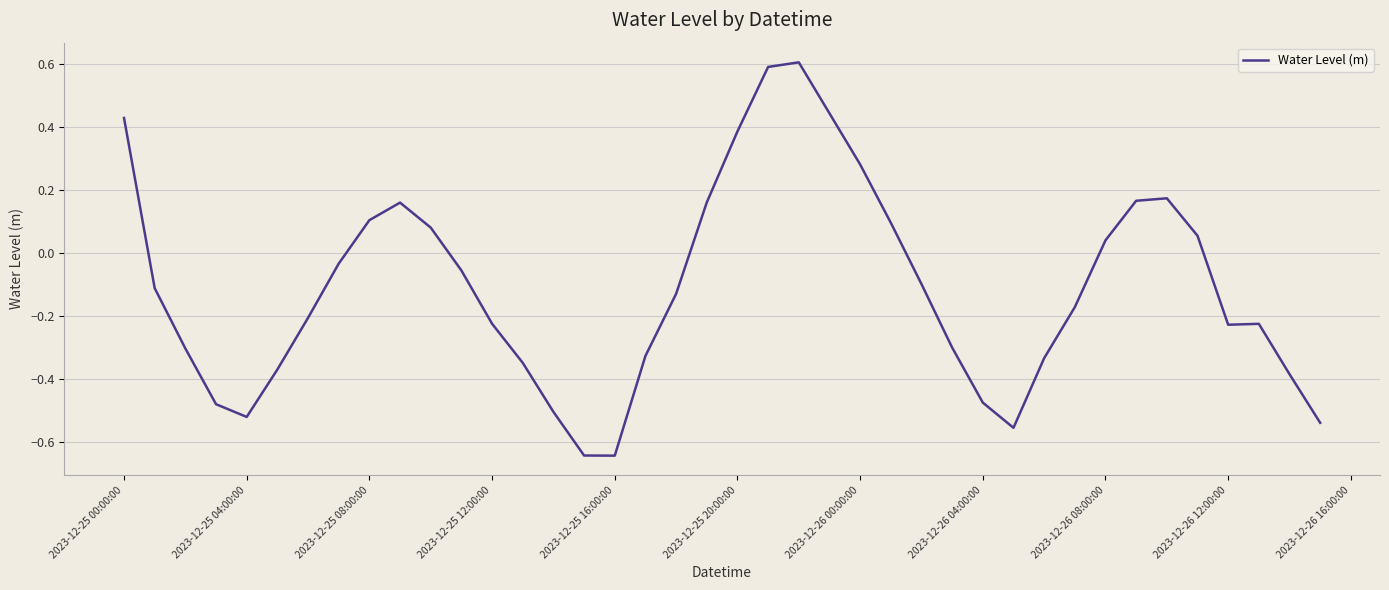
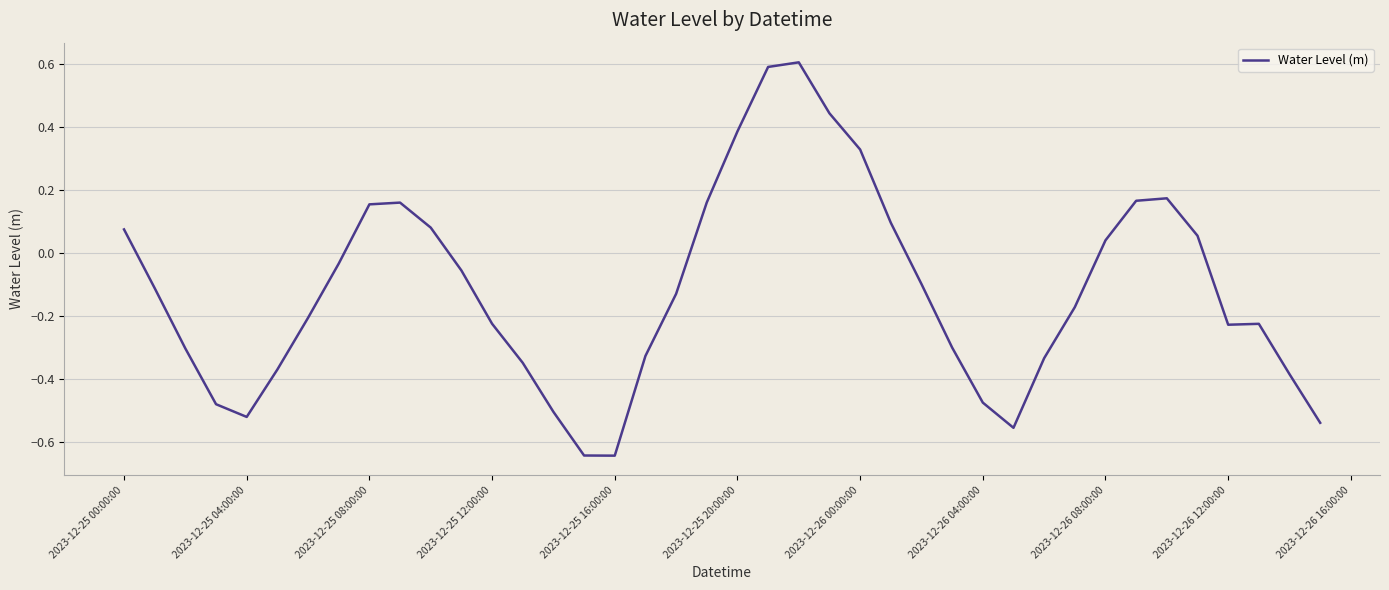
  {
-   "2023-12-25 00:00:00": 0.43,
+   "2023-12-25 00:00:00": 0.08,
    "2023-12-25 04:00:00": -0.52,
-   "2023-12-25 08:00:00": 0.11,
+   "2023-12-25 08:00:00": 0.16,
    "2023-12-25 12:00:00": -0.22,
    "2023-12-25 16:00:00": -0.64,
    "2023-12-25 20:00:00": 0.39,
-   "2023-12-26 00:00:00": 0.28,
+   "2023-12-26 00:00:00": 0.33,
    "2023-12-26 04:00:00": -0.47,
    "2023-12-26 08:00:00": 0.04,
    "2023-12-26 12:00:00": -0.23
  }
